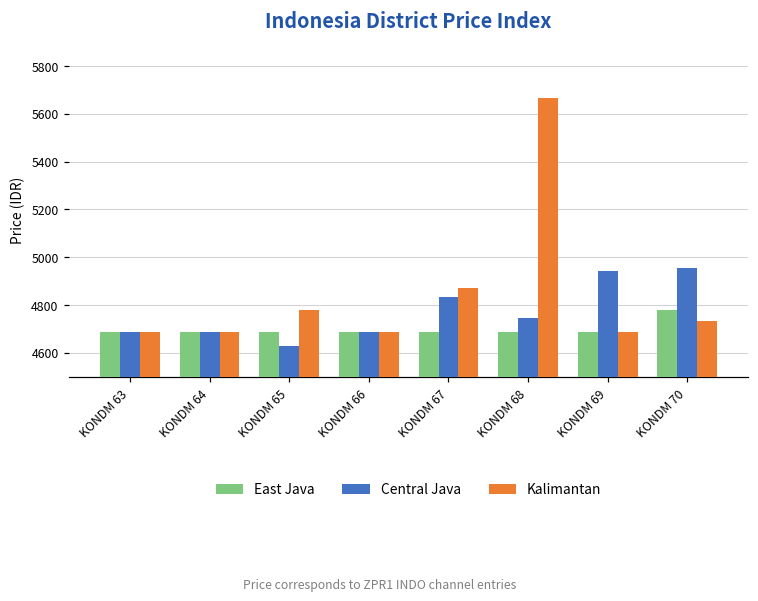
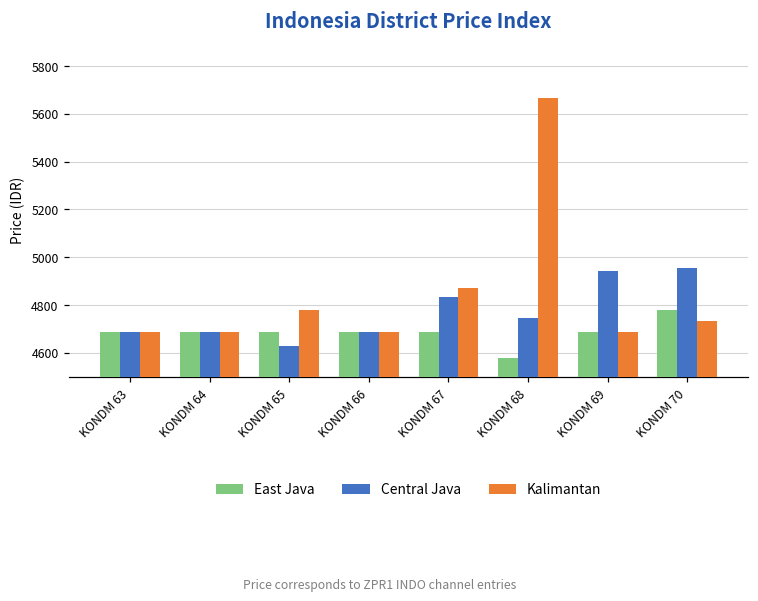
  {
    "East Java": {
      "KONDM 63": 4690,
      "KONDM 64": 4690,
      "KONDM 65": 4690,
      "KONDM 66": 4690,
      "KONDM 67": 4690,
-     "KONDM 68": 4690,
+     "KONDM 68": 4580,
      "KONDM 69": 4690,
      "KONDM 70": 4780
    },
    "Central Java": {
      "KONDM 63": 4690,
      "KONDM 64": 4690,
      "KONDM 65": 4630,
      "KONDM 66": 4690,
      "KONDM 67": 4830,
      "KONDM 68": 4750,
      "KONDM 69": 4940,
      "KONDM 70": 4950
    },
    "Kalimantan": {
      "KONDM 63": 4690,
      "KONDM 64": 4690,
      "KONDM 65": 4780,
      "KONDM 66": 4690,
      "KONDM 67": 4870,
      "KONDM 68": 5670,
      "KONDM 69": 4690,
      "KONDM 70": 4730
    }
  }
